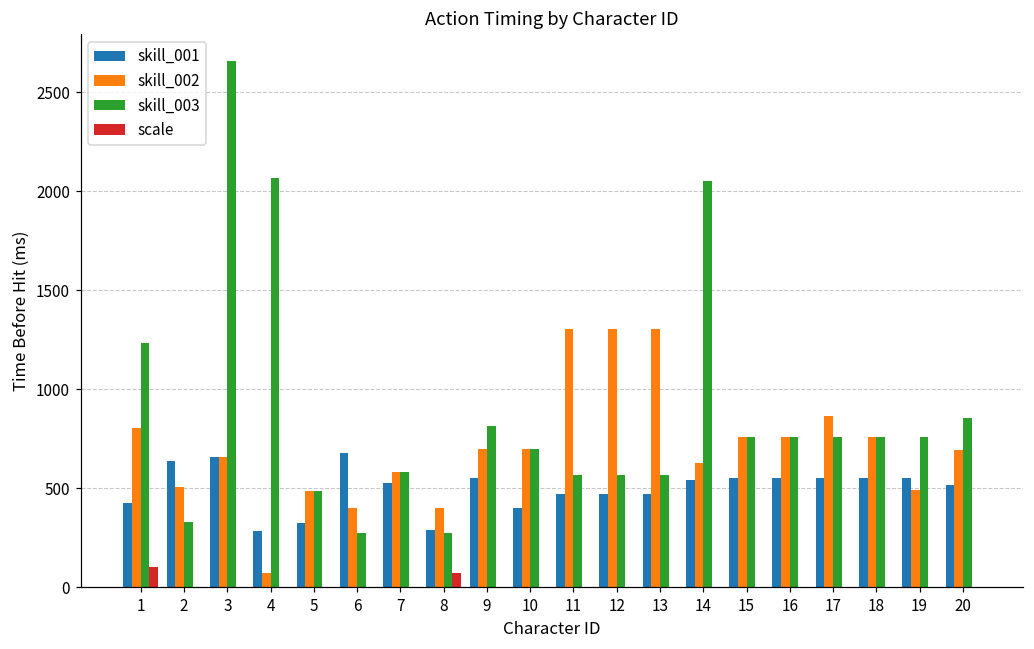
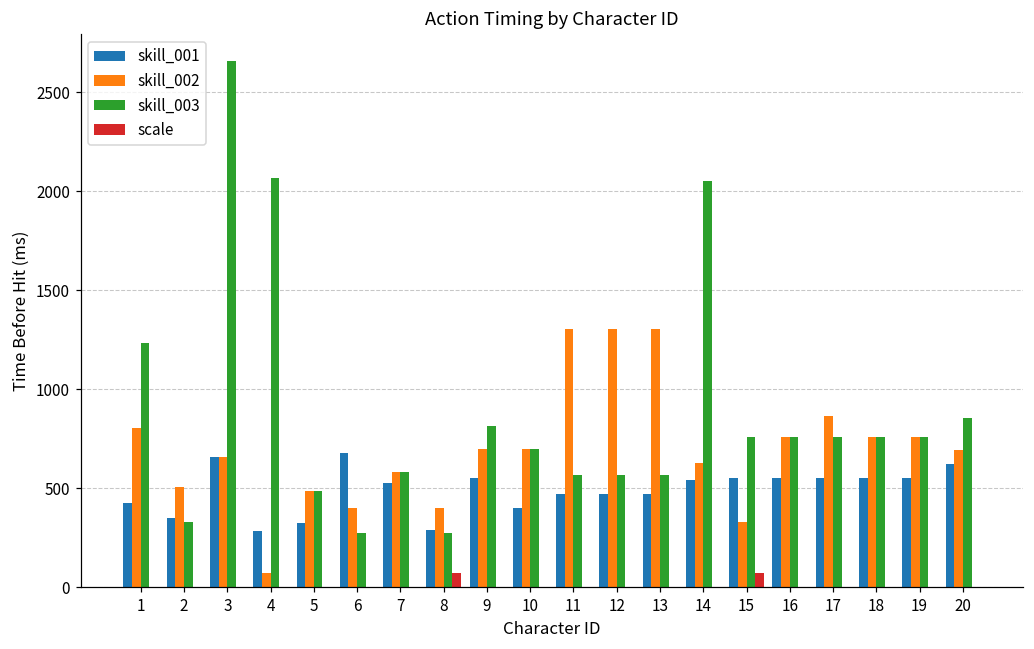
  {
    "skill_001": {
      "1": 420,
-     "2": 640,
+     "2": 350,
      "3": 660,
      "4": 290,
      "5": 320,
      "6": 680,
      "7": 520,
      "8": 290,
      "9": 550,
      "10": 400,
      "11": 470,
      "12": 470,
      "13": 470,
      "14": 540,
      "15": 550,
      "16": 550,
      "17": 550,
      "18": 550,
      "19": 550,
-     "20": 520
+     "20": 620
    },
    "skill_002": {
      "1": 810,
      "2": 510,
      "3": 660,
      "4": 70,
      "5": 490,
      "6": 400,
      "7": 580,
      "8": 400,
      "9": 700,
      "10": 700,
      "11": 1300,
      "12": 1300,
      "13": 1300,
      "14": 630,
-     "15": 760,
+     "15": 330,
      "16": 760,
      "17": 870,
      "18": 760,
-     "19": 490,
+     "19": 760,
      "20": 690
    },
    "skill_003": {
      "1": 1230,
      "2": 330,
      "3": 2660,
      "4": 2070,
      "5": 490,
      "6": 270,
      "7": 580,
      "8": 270,
      "9": 810,
      "10": 700,
      "11": 570,
      "12": 570,
      "13": 570,
      "14": 2050,
      "15": 760,
      "16": 760,
      "17": 760,
      "18": 760,
      "19": 760,
      "20": 850
    },
    "scale": {
-     "1": 100,
+     "1": 0,
      "8": 70,
-     "15": 0
+     "15": 70
    }
  }
